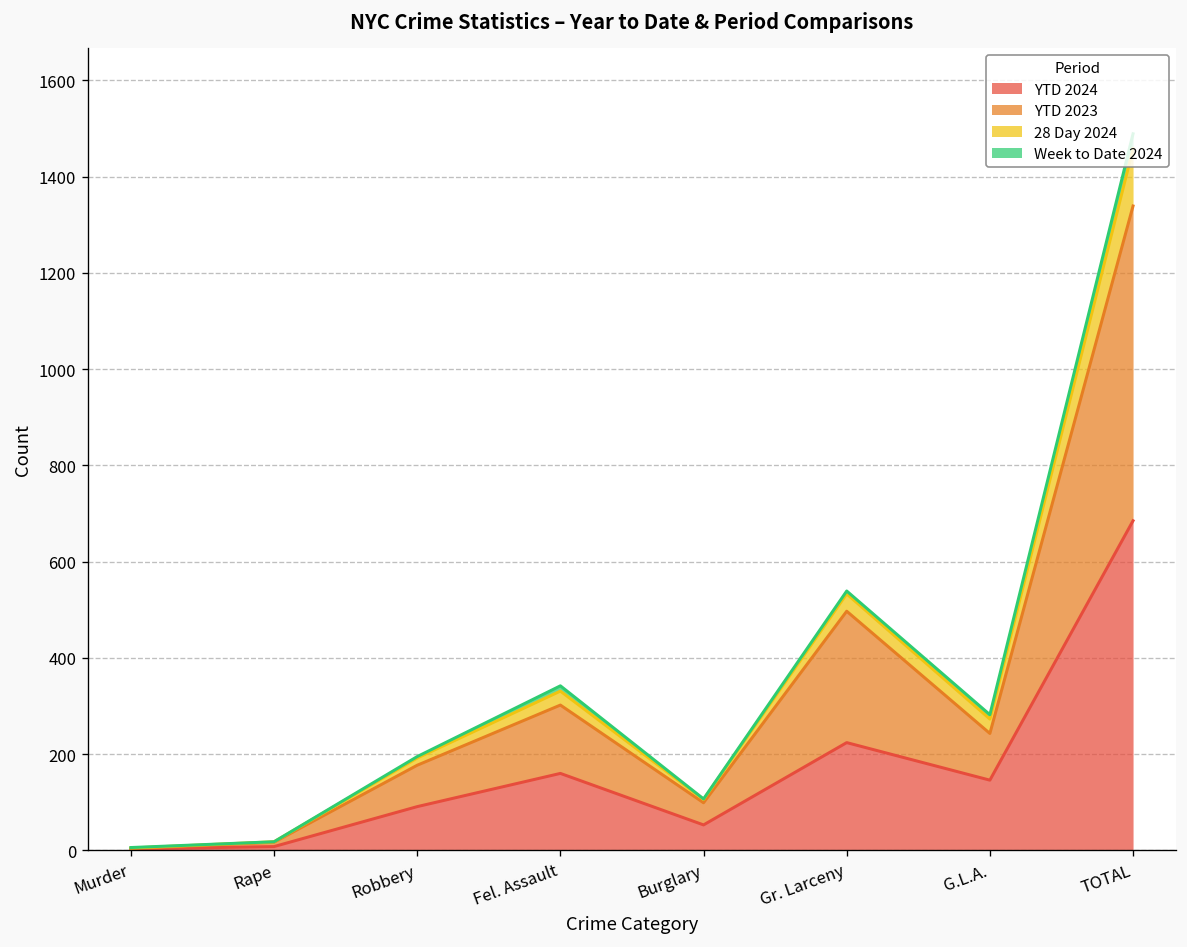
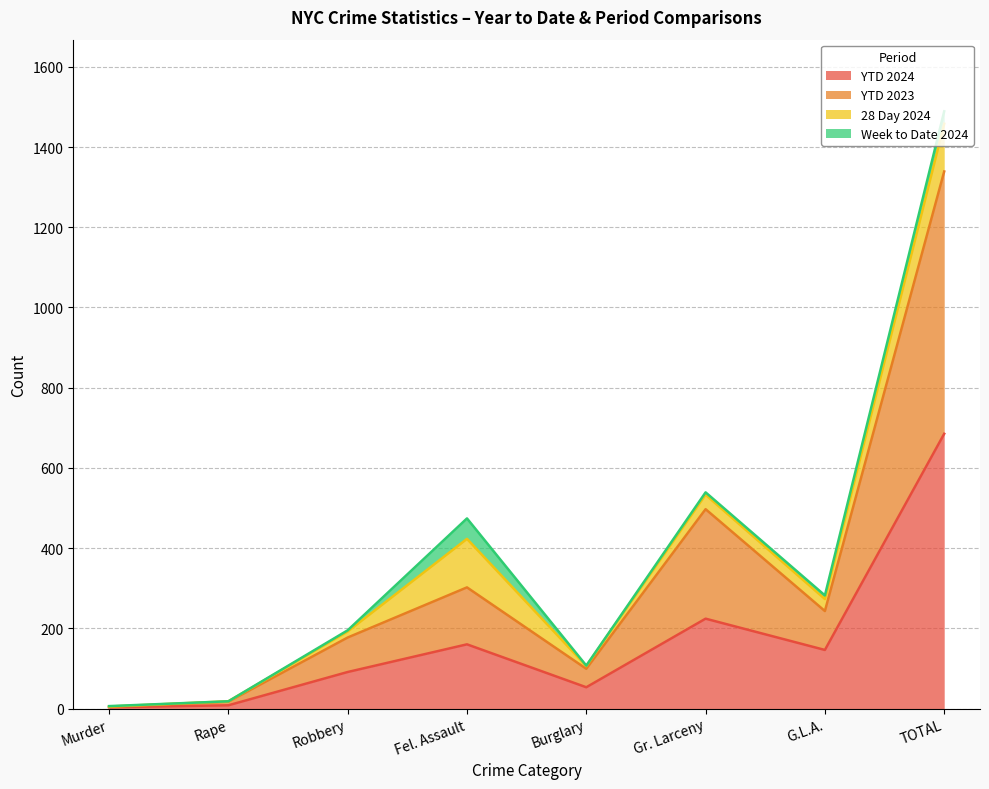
  {
    "28 Day 2024": {
-     "Fel. Assault": 30,
+     "Fel. Assault": 120,
      "G.L.A.": 30
    },
    "Week to Date 2024": {
-     "Fel. Assault": 10,
+     "Fel. Assault": 50,
      "G.L.A.": 10
    }
  }
